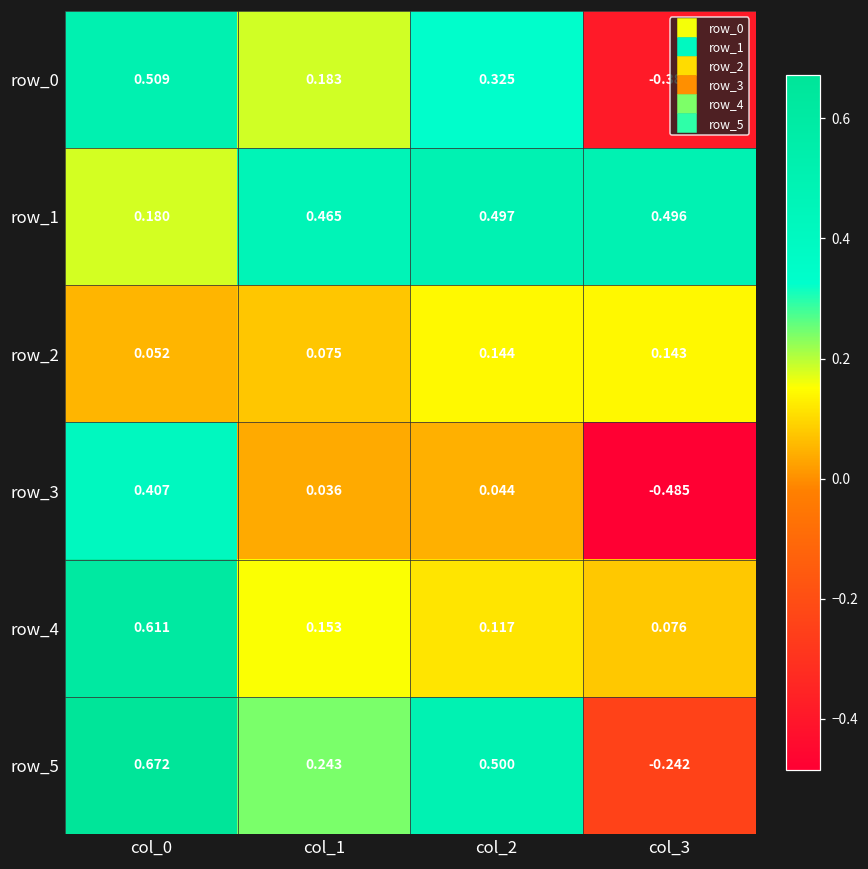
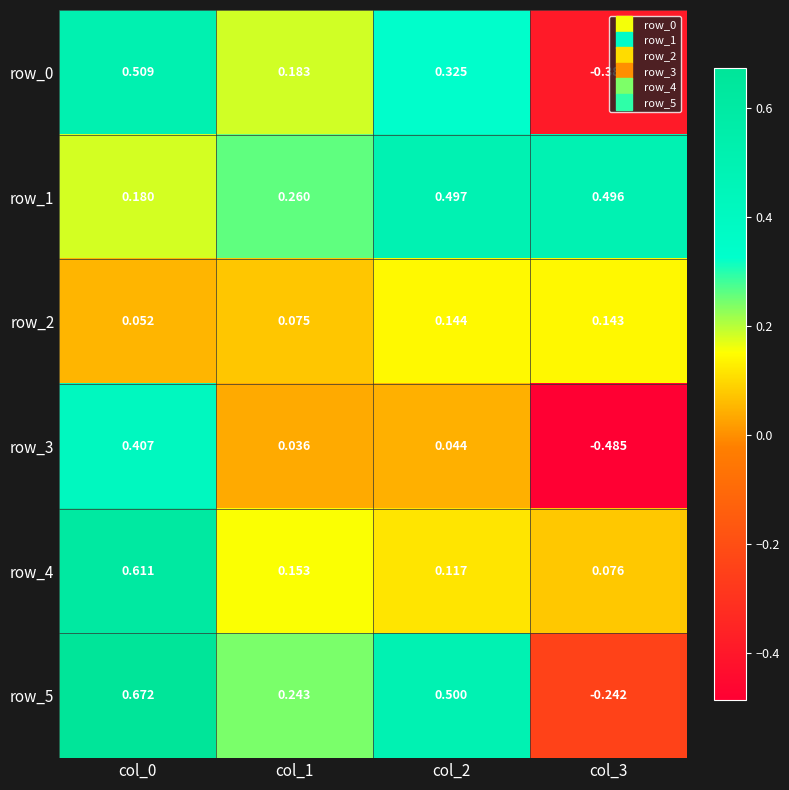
  {
    "row_0": {
      "col_0": 0.509,
      "col_1": 0.183,
      "col_2": 0.325
    },
    "row_1": {
      "col_0": 0.180,
-     "col_1": 0.465,
+     "col_1": 0.260,
      "col_2": 0.497,
      "col_3": 0.496
    },
    "row_2": {
      "col_0": 0.052,
      "col_1": 0.075,
      "col_2": 0.144,
      "col_3": 0.143
    },
    "row_3": {
      "col_0": 0.407,
      "col_1": 0.036,
      "col_2": 0.044,
      "col_3": -0.485
    },
    "row_4": {
      "col_0": 0.611,
      "col_1": 0.153,
      "col_2": 0.117,
      "col_3": 0.076
    },
    "row_5": {
      "col_0": 0.672,
      "col_1": 0.243,
      "col_2": 0.500,
      "col_3": -0.242
    }
  }
